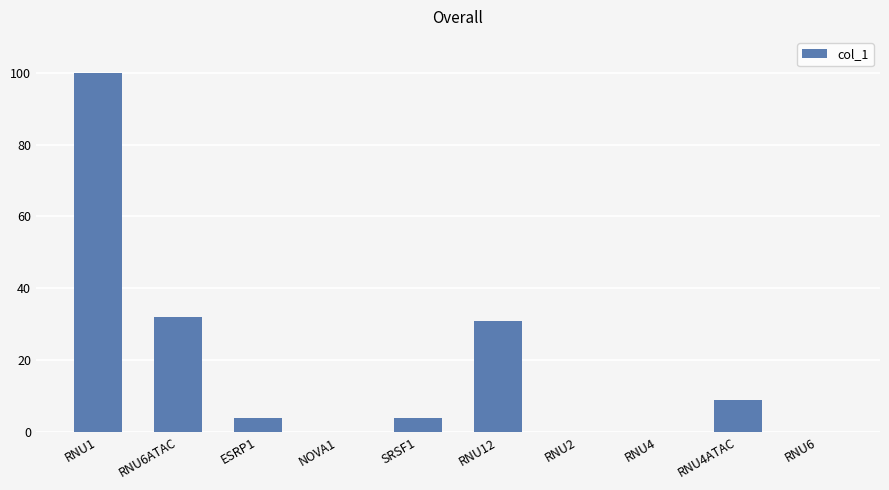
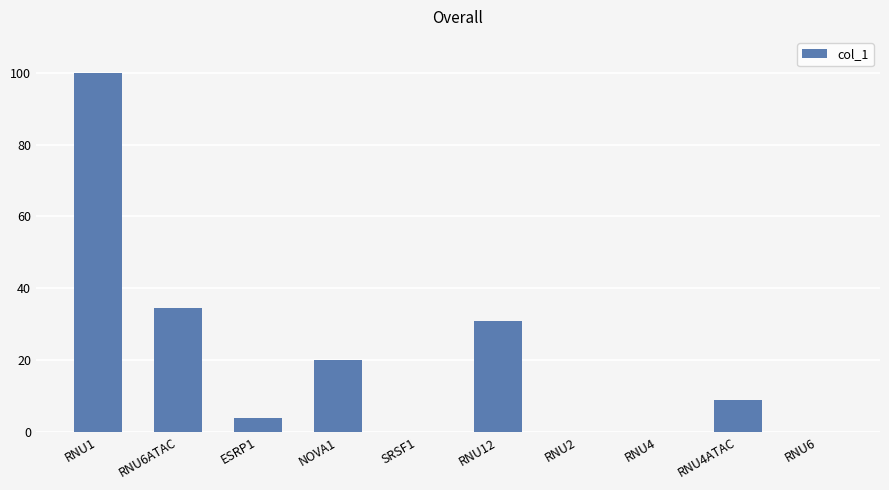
  {
    "RNU1": 100,
-   "RNU6ATAC": 32,
+   "RNU6ATAC": 35,
    "ESRP1": 4,
-   "NOVA1": 0,
-   "SRSF1": 4,
+   "NOVA1": 20,
+   "SRSF1": 0,
    "RNU12": 31,
    "RNU2": 0,
    "RNU4": 0,
    "RNU4ATAC": 9,
    "RNU6": 0
  }
